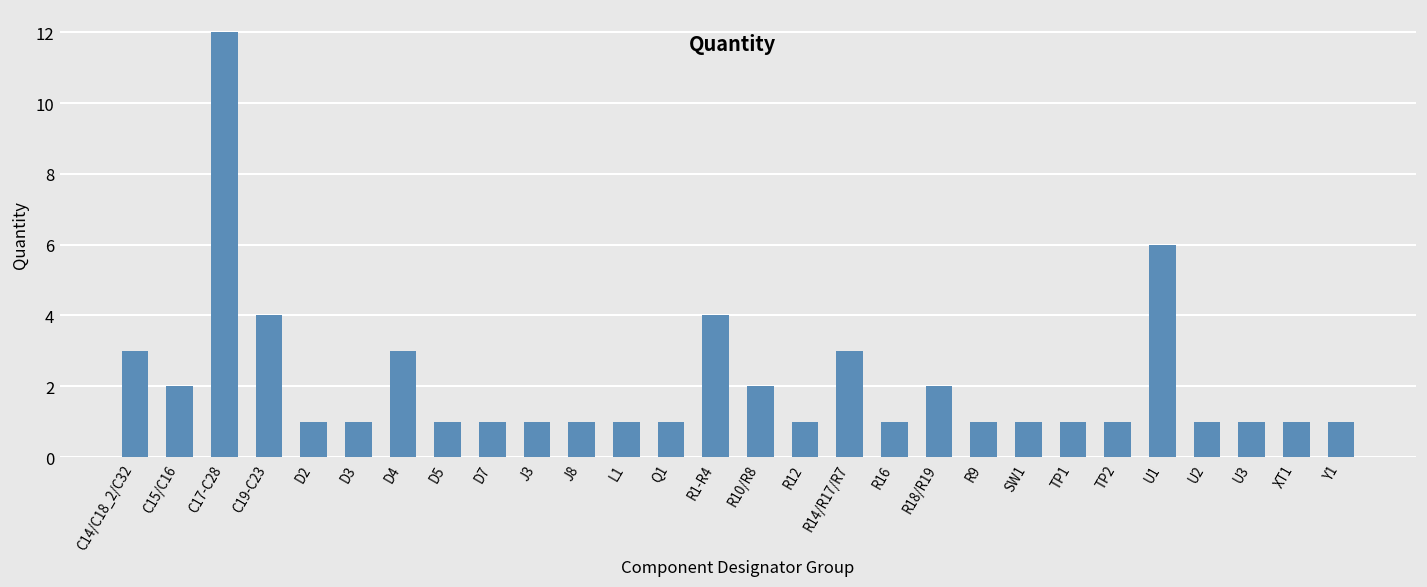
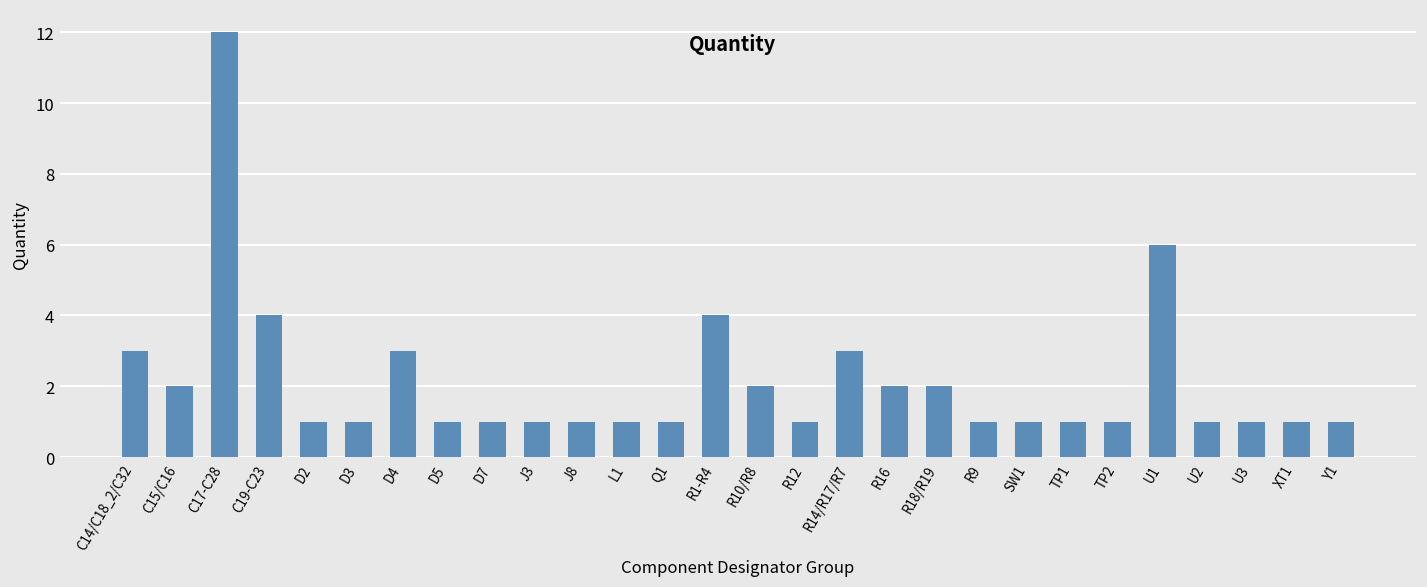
  {
    "C14/C18_2/C32": 3,
    "C15/C16": 2,
    "C17-C28": 12,
    "C19-C23": 4,
    "D2": 1,
    "D3": 1,
    "D4": 3,
    "D5": 1,
    "D7": 1,
    "J3": 1,
    "J8": 1,
    "L1": 1,
    "Q1": 1,
    "R1-R4": 4,
    "R10/R8": 2,
    "R12": 1,
    "R14/R17/R7": 3,
-   "R16": 1,
+   "R16": 2,
    "R18/R19": 2,
    "R9": 1,
    "SW1": 1,
    "TP1": 1,
    "TP2": 1,
    "U1": 6,
    "U2": 1,
    "U3": 1,
    "XT1": 1,
    "Y1": 1
  }
